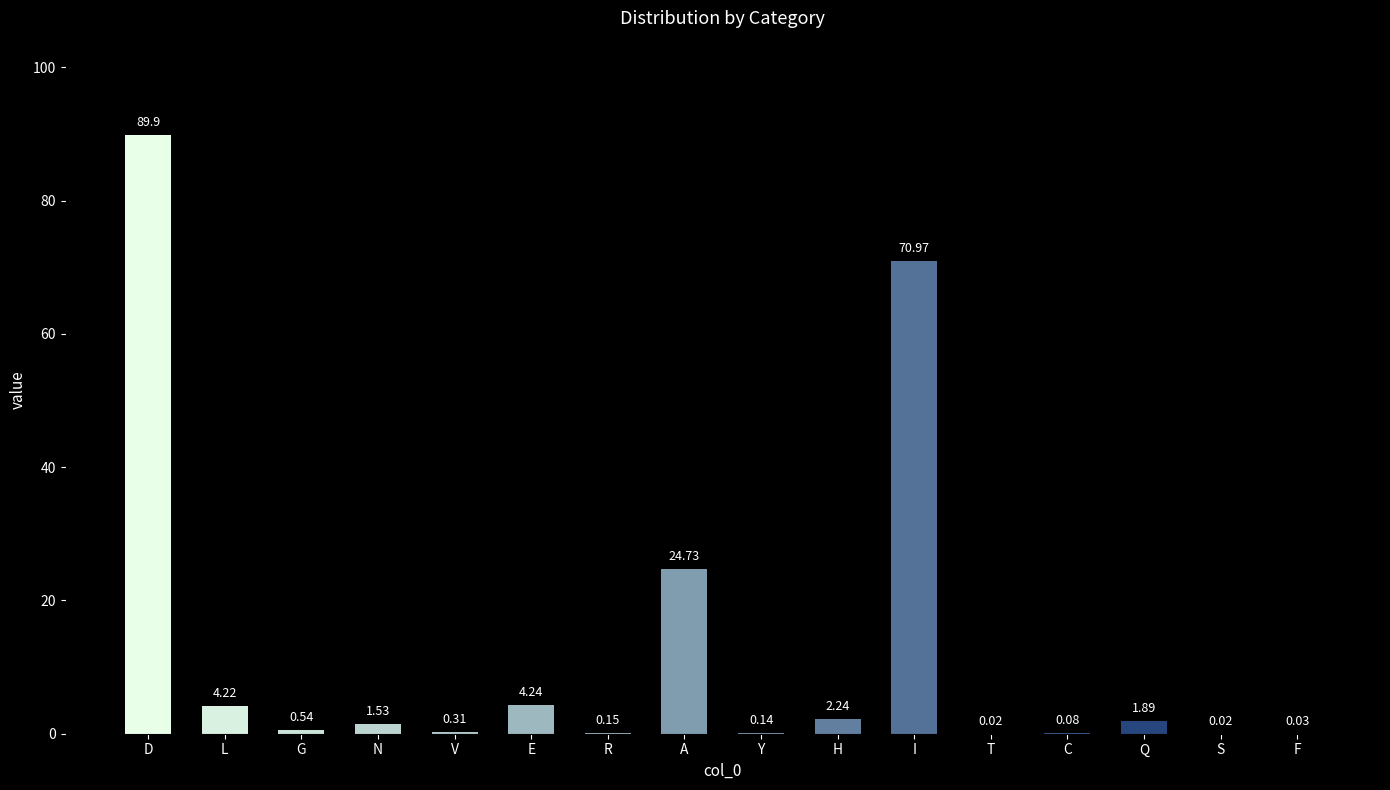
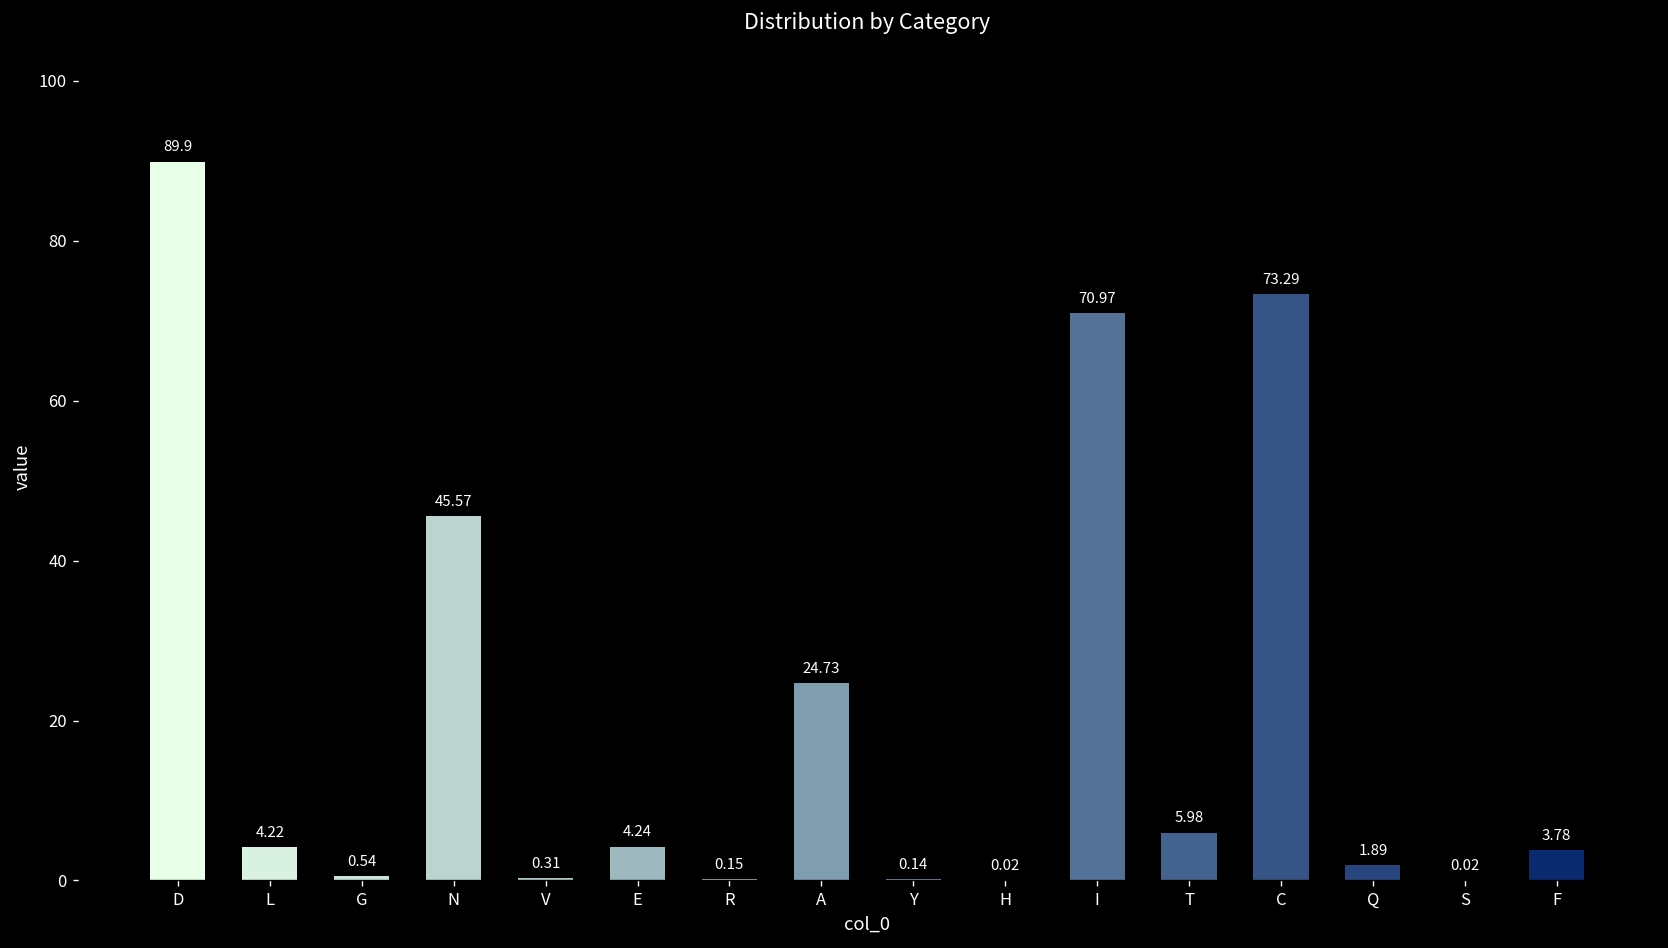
  {
    "D": 89.9,
    "L": 4.22,
    "G": 0.54,
-   "N": 1.53,
+   "N": 45.57,
    "V": 0.31,
    "E": 4.24,
    "R": 0.15,
    "A": 24.73,
    "Y": 0.14,
-   "H": 2.24,
+   "H": 0.02,
    "I": 70.97,
-   "T": 0.02,
-   "C": 0.08,
+   "T": 5.98,
+   "C": 73.29,
    "Q": 1.89,
    "S": 0.02,
-   "F": 0.03
+   "F": 3.78
  }
